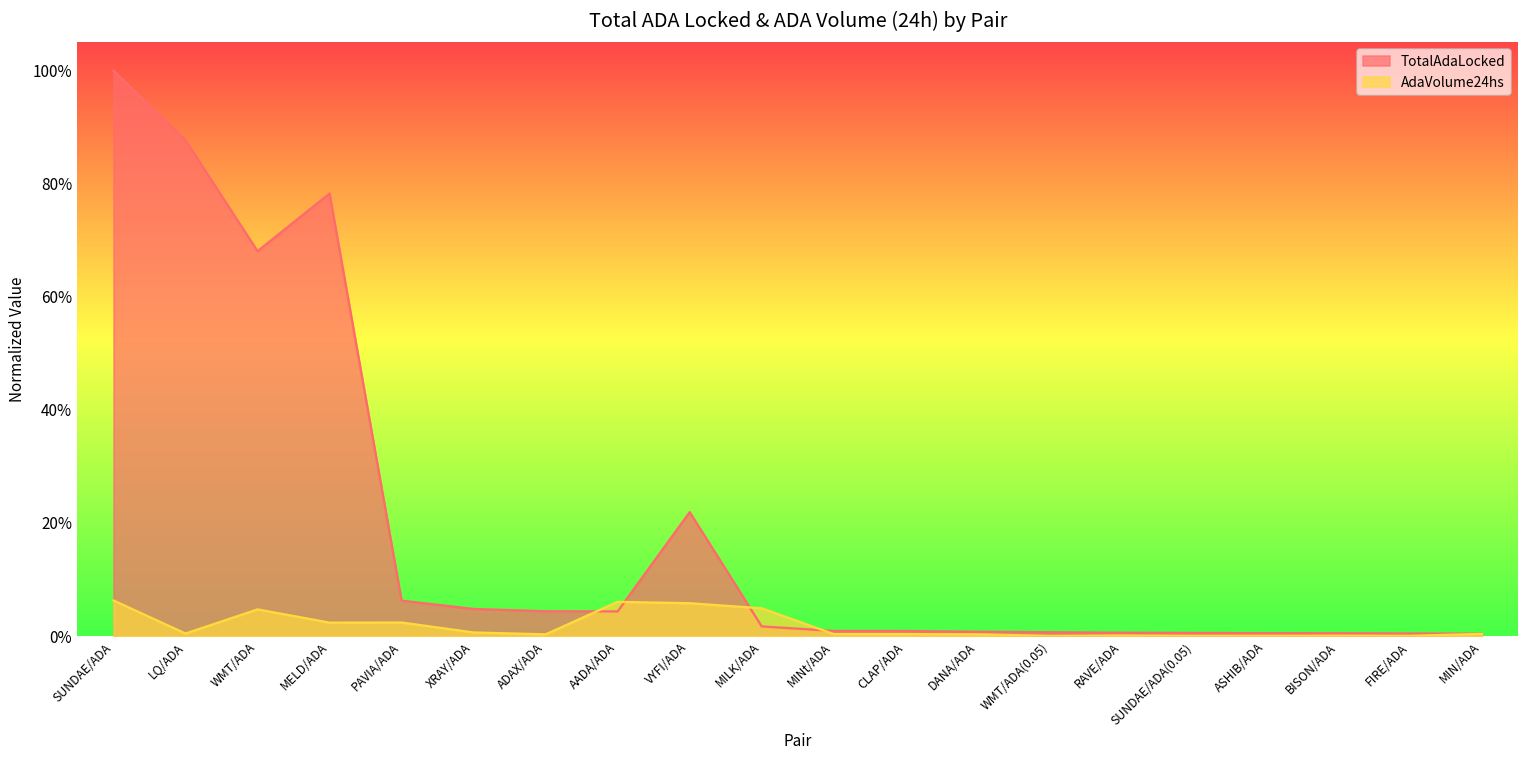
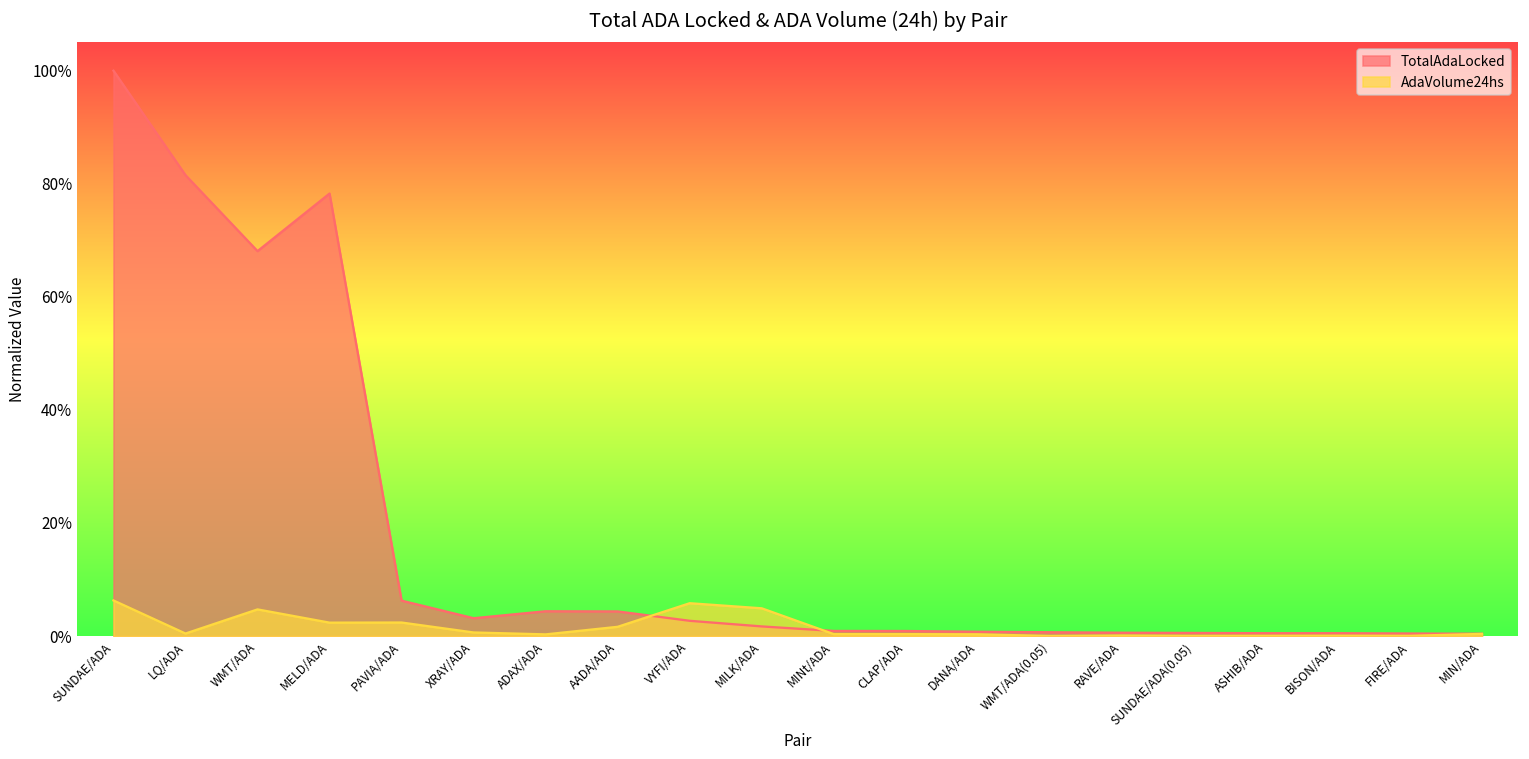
  {
    "TotalAdaLocked": {
      "SUNDAE/ADA": "100%",
-     "LQ/ADA": "88%",
+     "LQ/ADA": "82%",
      "WMT/ADA": "68%",
      "MELD/ADA": "78%",
      "PAVIA/ADA": "6%",
-     "XRAY/ADA": "5%",
+     "XRAY/ADA": "3%",
      "ADAX/ADA": "4%",
      "AADA/ADA": "4%",
-     "VYFI/ADA": "22%",
+     "VYFI/ADA": "3%",
      "MILK/ADA": "2%",
      "MINt/ADA": "1%",
      "CLAP/ADA": "1%",
      "WMT/ADA(0.05)": "1%",
      "RAVE/ADA": "1%",
      "SUNDAE/ADA(0.05)": "1%"
    },
    "AdaVolume24hs": {
      "SUNDAE/ADA": "6%",
      "LQ/ADA": "0%",
      "WMT/ADA": "5%",
      "MELD/ADA": "2%",
      "PAVIA/ADA": "2%",
      "XRAY/ADA": "1%",
      "ADAX/ADA": "0%",
-     "AADA/ADA": "6%",
+     "AADA/ADA": "2%",
      "VYFI/ADA": "6%",
      "MILK/ADA": "5%",
      "MINt/ADA": "0%",
      "CLAP/ADA": "0%",
      "WMT/ADA(0.05)": "0%",
      "RAVE/ADA": "0%",
      "SUNDAE/ADA(0.05)": "0%"
    }
  }
